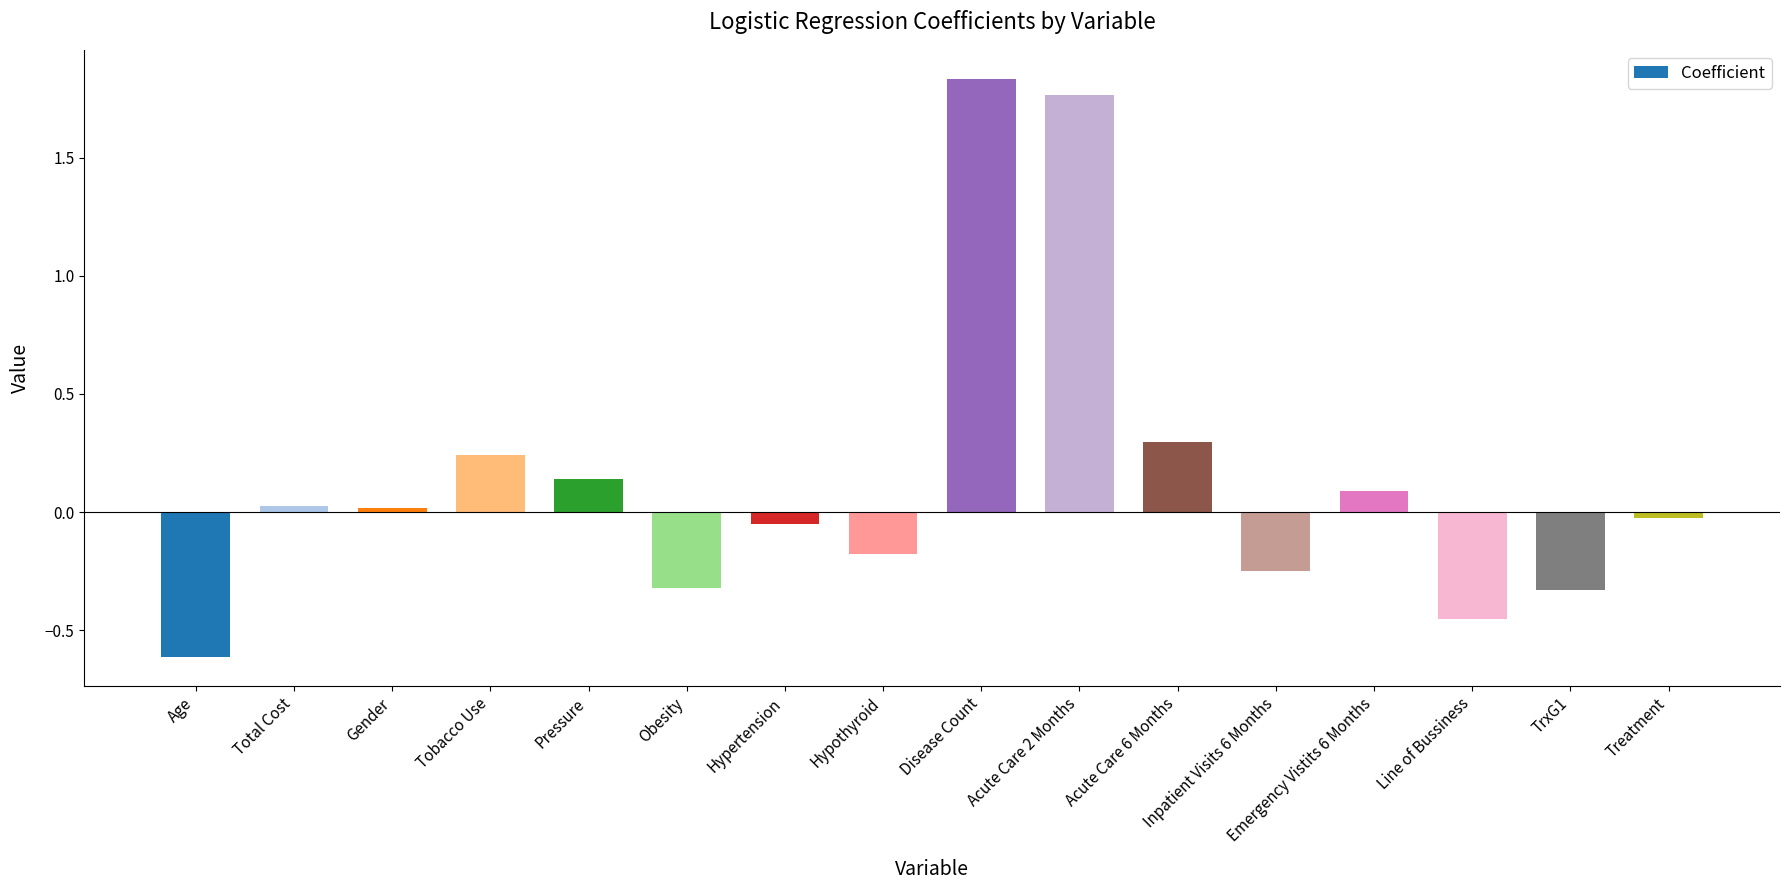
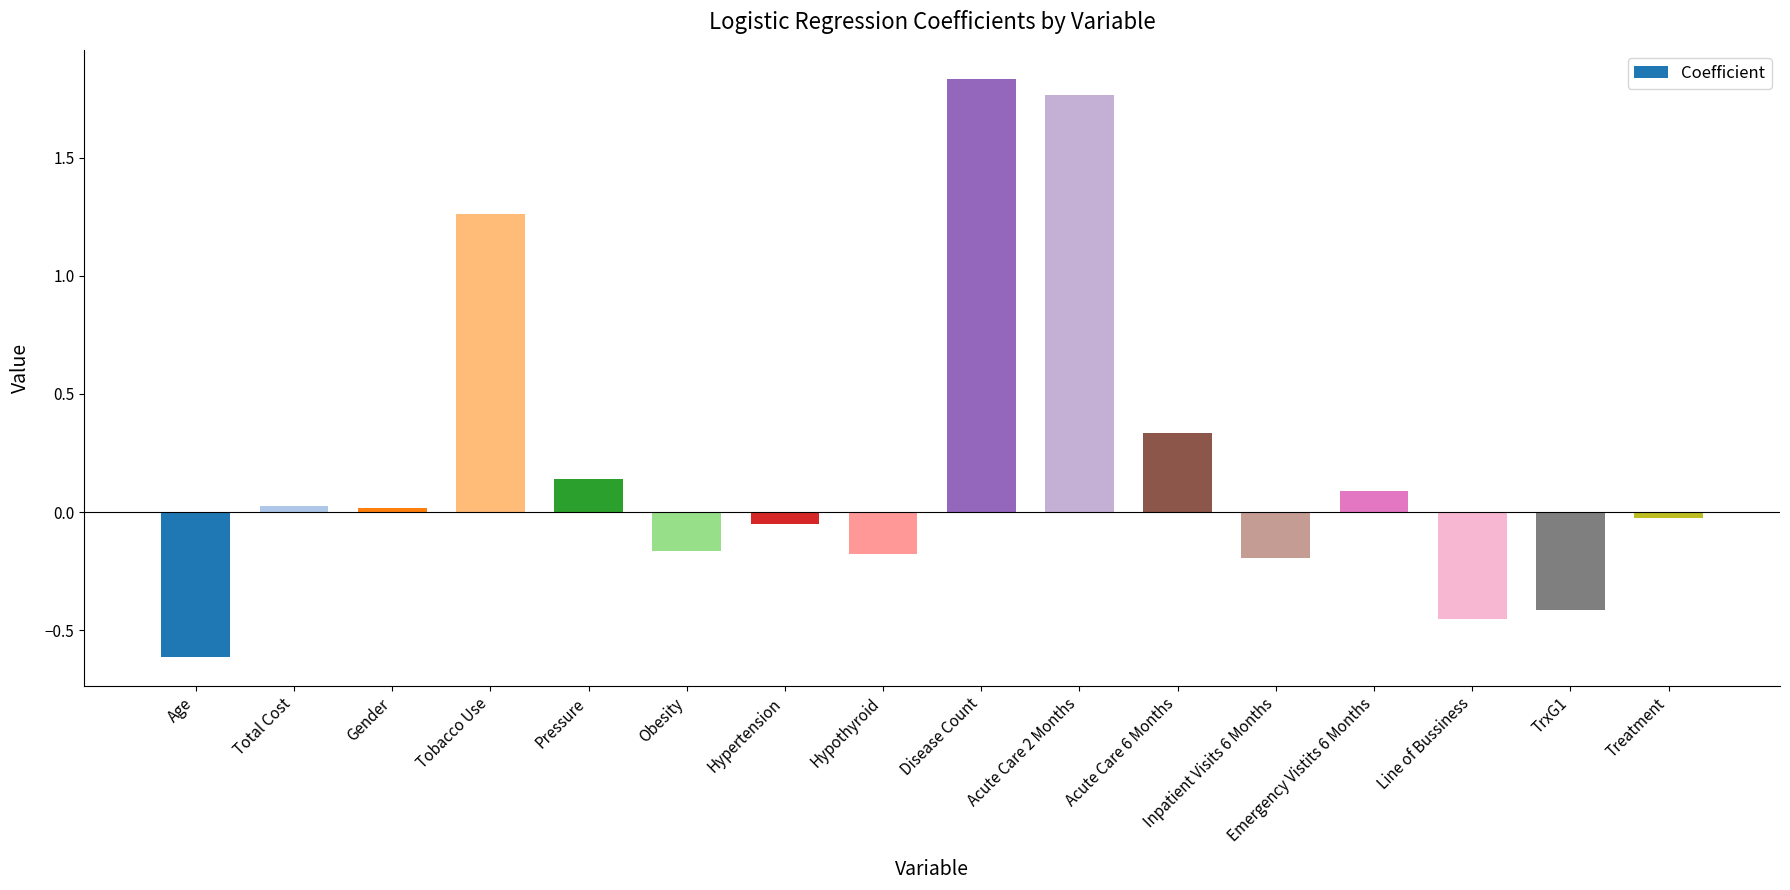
  {
    "Age": -0.61,
    "Total Cost": 0.03,
    "Gender": 0.02,
-   "Tobacco Use": 0.24,
+   "Tobacco Use": 1.26,
    "Pressure": 0.14,
-   "Obesity": -0.32,
+   "Obesity": -0.16,
    "Hypertension": -0.05,
    "Hypothyroid": -0.18,
    "Disease Count": 1.84,
    "Acute Care 2 Months": 1.77,
-   "Acute Care 6 Months": 0.30,
-   "Inpatient Visits 6 Months": -0.25,
+   "Acute Care 6 Months": 0.34,
+   "Inpatient Visits 6 Months": -0.20,
    "Emergency Vistits 6 Months": 0.09,
    "Line of Bussiness": -0.45,
-   "TrxG1": -0.33,
+   "TrxG1": -0.42,
    "Treatment": -0.03
  }
